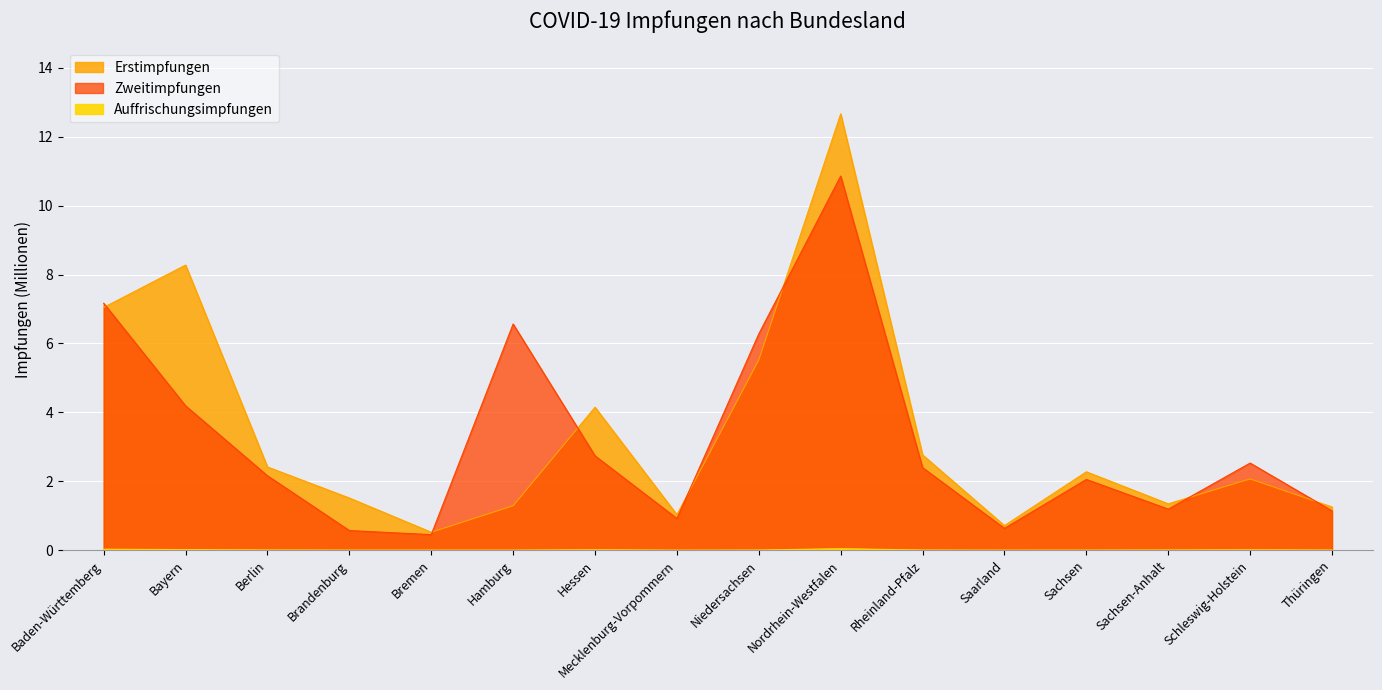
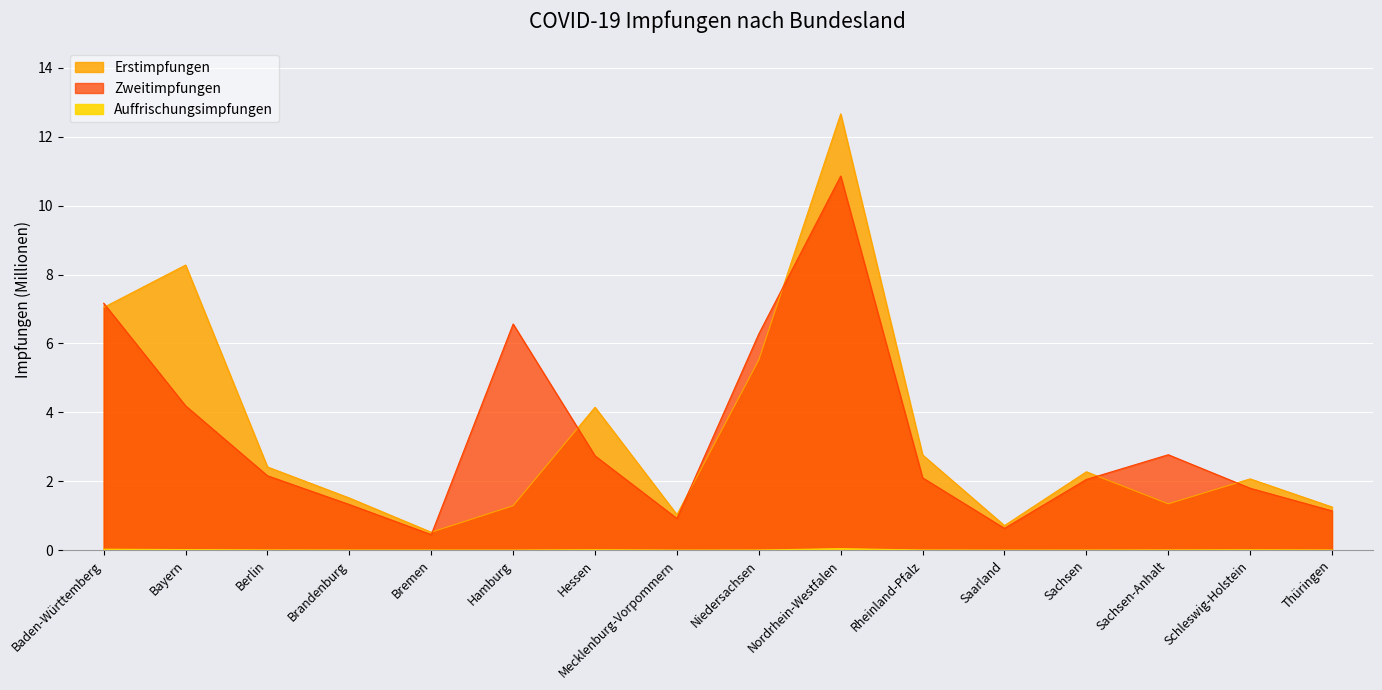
  {
    "Zweitimpfungen": {
      "Baden-Württemberg": 7.2,
      "Bayern": 4.2,
      "Berlin": 2.2,
-     "Brandenburg": 0.6,
+     "Brandenburg": 1.3,
      "Hamburg": 6.6,
      "Hessen": 2.7,
      "Mecklenburg-Vorpommern": 0.9,
      "Niedersachsen": 6.3,
      "Nordrhein-Westfalen": 10.9,
-     "Rheinland-Pfalz": 2.4,
+     "Rheinland-Pfalz": 2.1,
      "Saarland": 0.6,
      "Sachsen": 2.1,
-     "Sachsen-Anhalt": 1.2,
-     "Schleswig-Holstein": 2.5,
+     "Sachsen-Anhalt": 2.8,
+     "Schleswig-Holstein": 1.8,
      "Thüringen": 1.1
    }
  }
